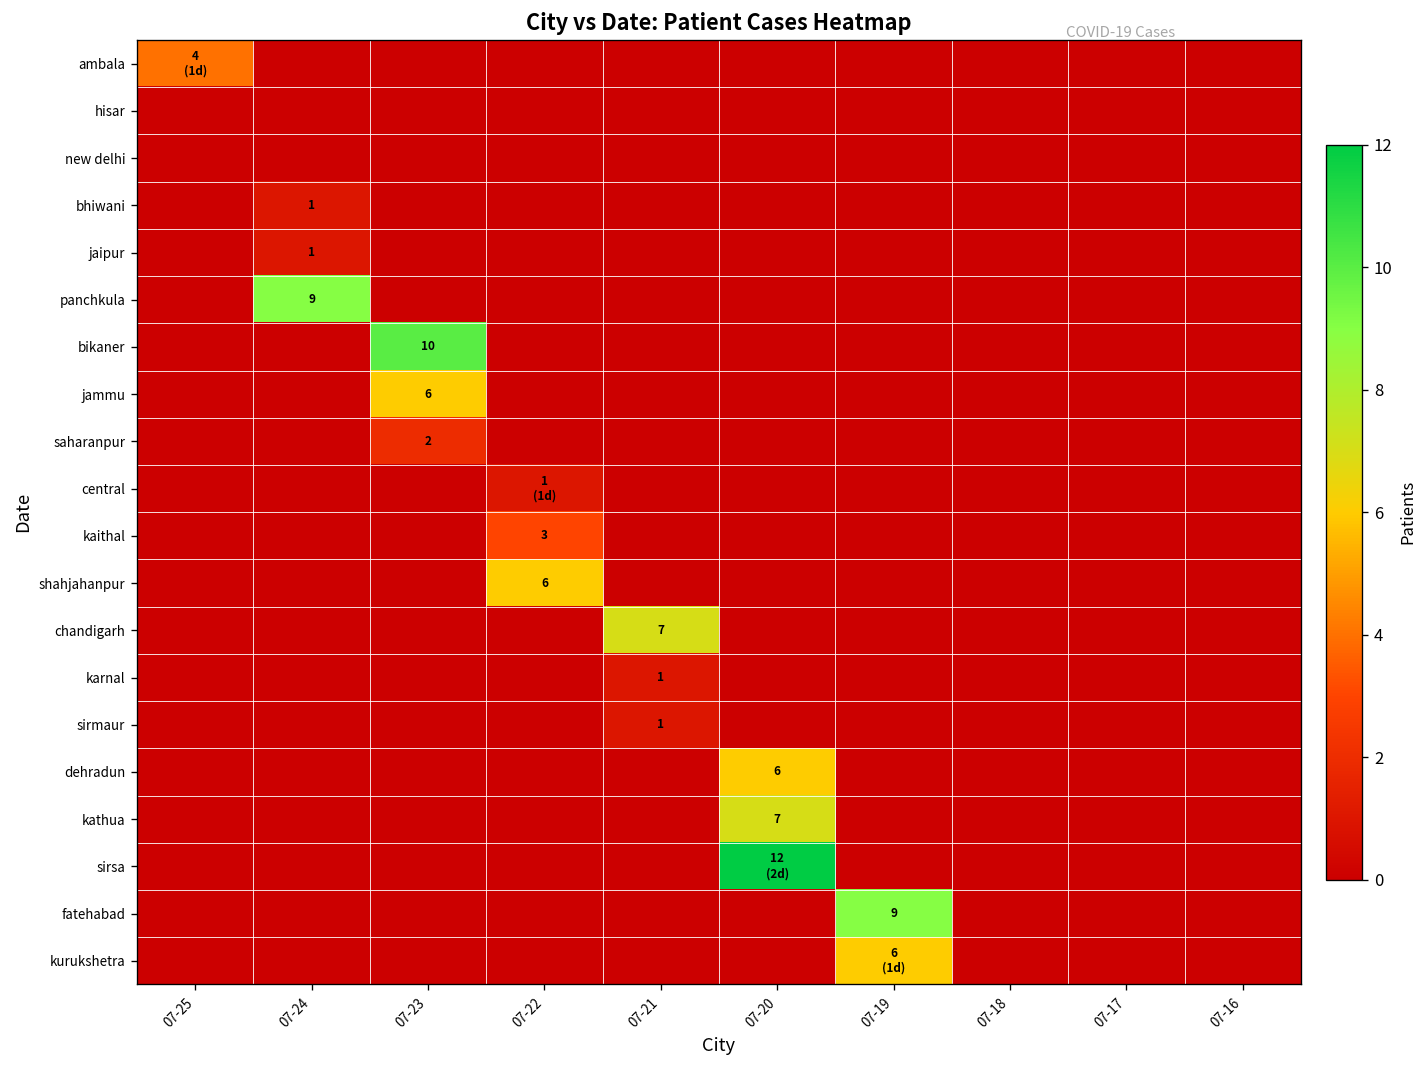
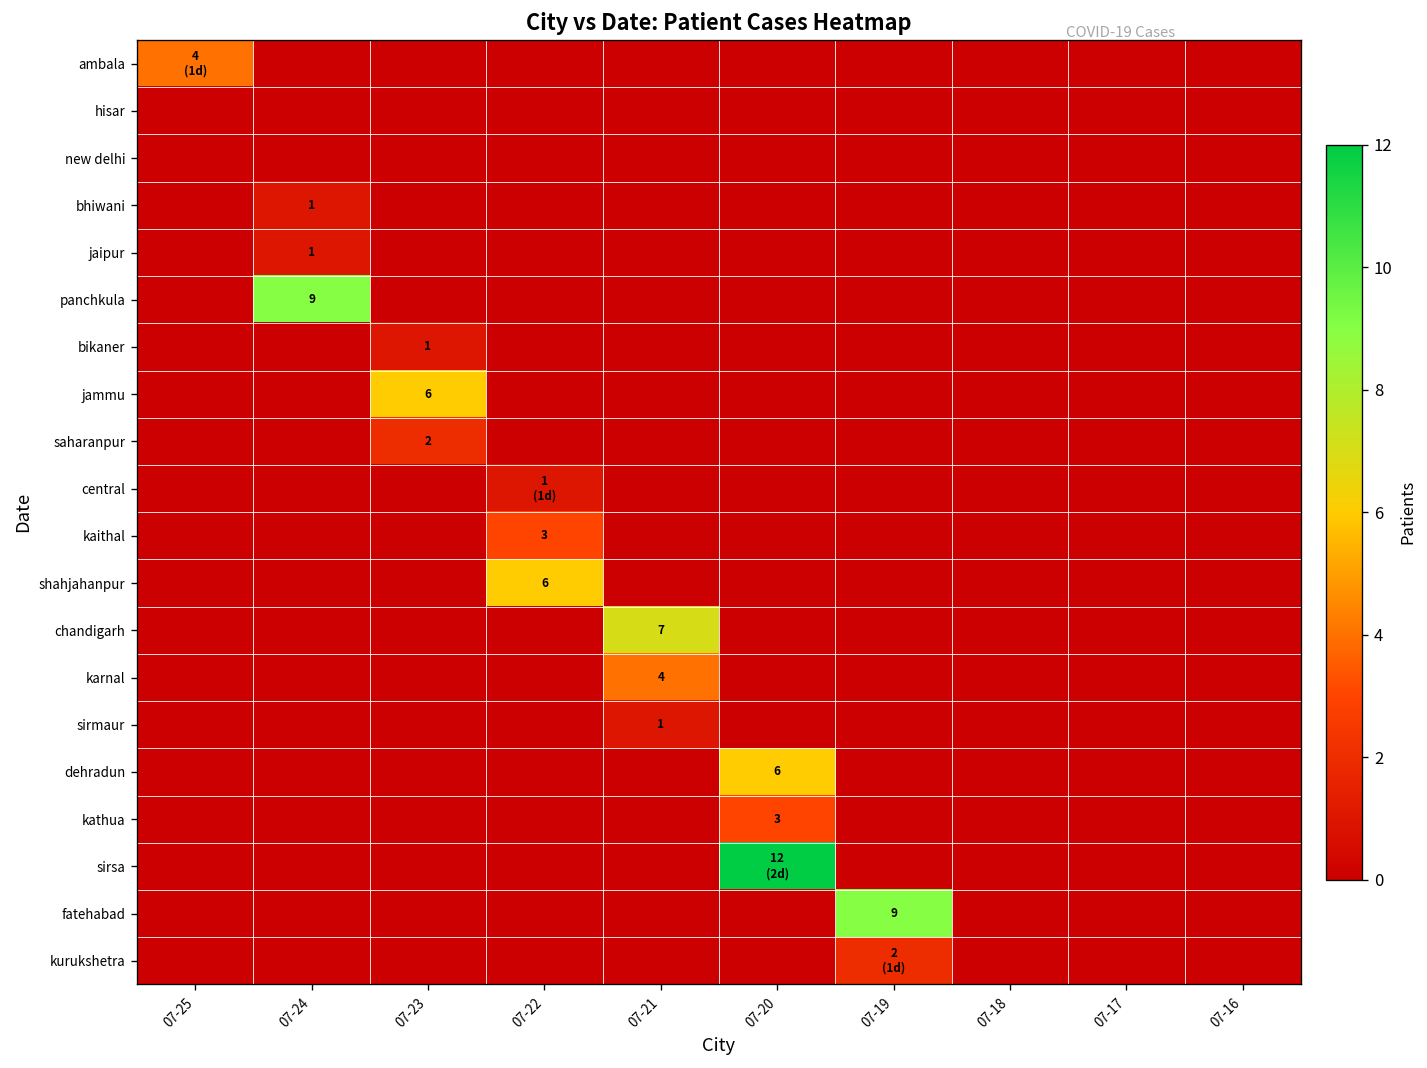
  {
    "bhiwani": {
      "07-24": 1
    },
    "jaipur": {
      "07-24": 1
    },
    "panchkula": {
      "07-24": 9
    },
    "bikaner": {
-     "07-23": 10
+     "07-23": 1
    },
    "jammu": {
      "07-23": 6
    },
    "saharanpur": {
      "07-23": 2
    },
    "kaithal": {
      "07-22": 3
    },
    "shahjahanpur": {
      "07-22": 6
    },
    "chandigarh": {
      "07-21": 7
    },
    "karnal": {
-     "07-21": 1
+     "07-21": 4
    },
    "sirmaur": {
      "07-21": 1
    },
    "dehradun": {
      "07-20": 6
    },
    "kathua": {
-     "07-20": 7
+     "07-20": 3
    },
    "fatehabad": {
      "07-19": 9
    },
    "kurukshetra": {
-     "07-19": 6
+     "07-19": 2
    }
  }
